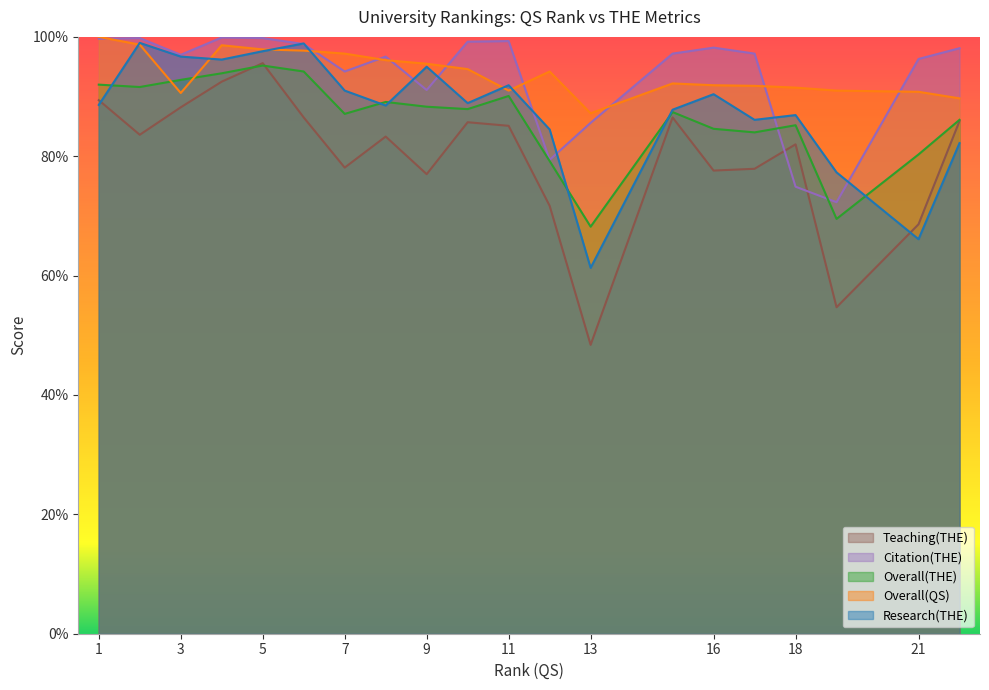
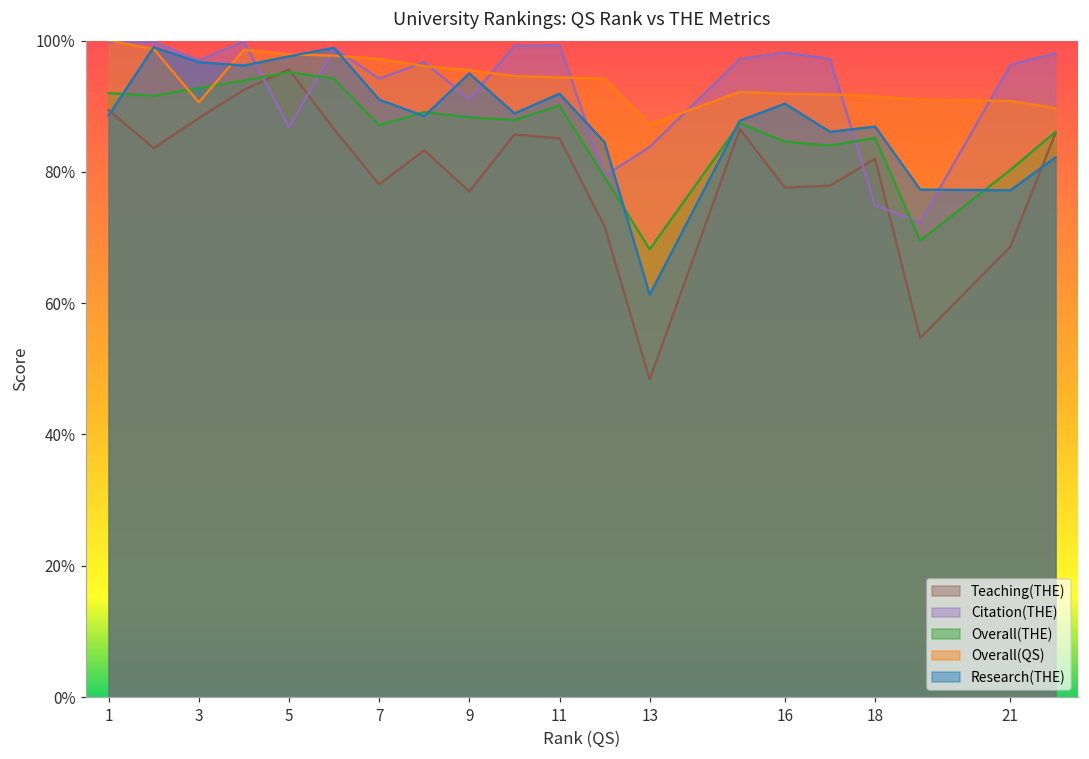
  {
    "Teaching(THE)": {
      "1": "89%",
      "3": "88%",
      "7": "78%",
      "9": "77%",
      "11": "85%",
      "13": "48%",
      "16": "78%",
      "18": "82%",
      "21": "69%"
    },
    "Citation(THE)": {
-     "5": "100%",
+     "5": "87%",
      "7": "94%",
      "9": "91%",
      "11": "99%",
-     "13": "86%",
+     "13": "84%",
      "16": "98%",
      "18": "75%",
      "21": "96%"
    },
    "Overall(THE)": {
      "1": "92%",
      "3": "93%",
      "7": "87%",
      "9": "88%",
      "11": "90%",
      "13": "68%",
      "16": "85%",
      "18": "85%",
      "21": "80%"
    },
    "Overall(QS)": {
      "3": "91%",
      "7": "97%",
      "9": "96%",
-     "11": "91%",
+     "11": "94%",
      "13": "87%",
      "16": "92%",
      "18": "92%",
      "21": "91%"
    },
    "Research(THE)": {
      "1": "89%",
      "7": "91%",
      "9": "95%",
      "11": "92%",
      "13": "61%",
      "16": "90%",
      "18": "87%",
-     "21": "66%"
+     "21": "77%"
    }
  }
